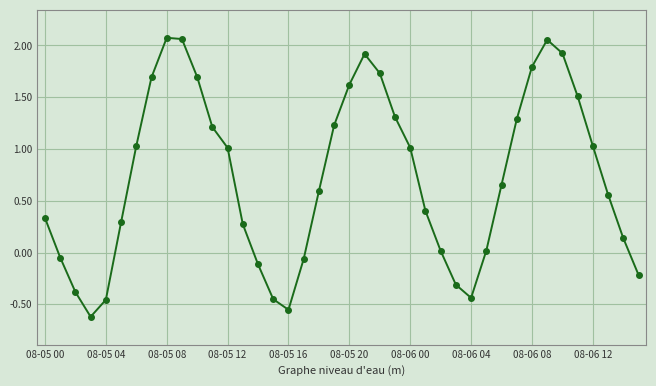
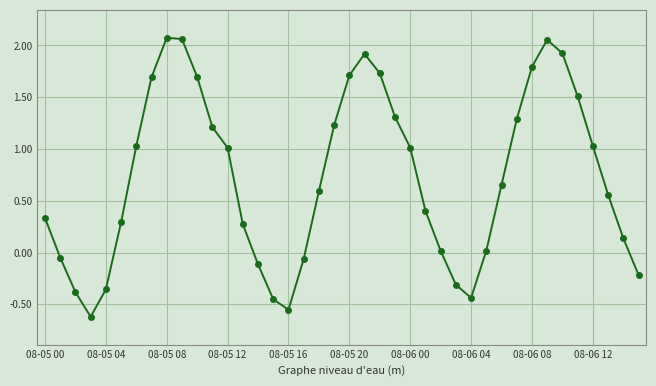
  {
    "08-05 00": 0.33,
-   "08-05 04": -0.46,
+   "08-05 04": -0.36,
    "08-05 08": 2.07,
    "08-05 12": 1.01,
    "08-05 16": -0.55,
-   "08-05 20": 1.62,
+   "08-05 20": 1.71,
    "08-06 00": 1.01,
    "08-06 04": -0.44,
    "08-06 08": 1.79,
    "08-06 12": 1.03
  }
